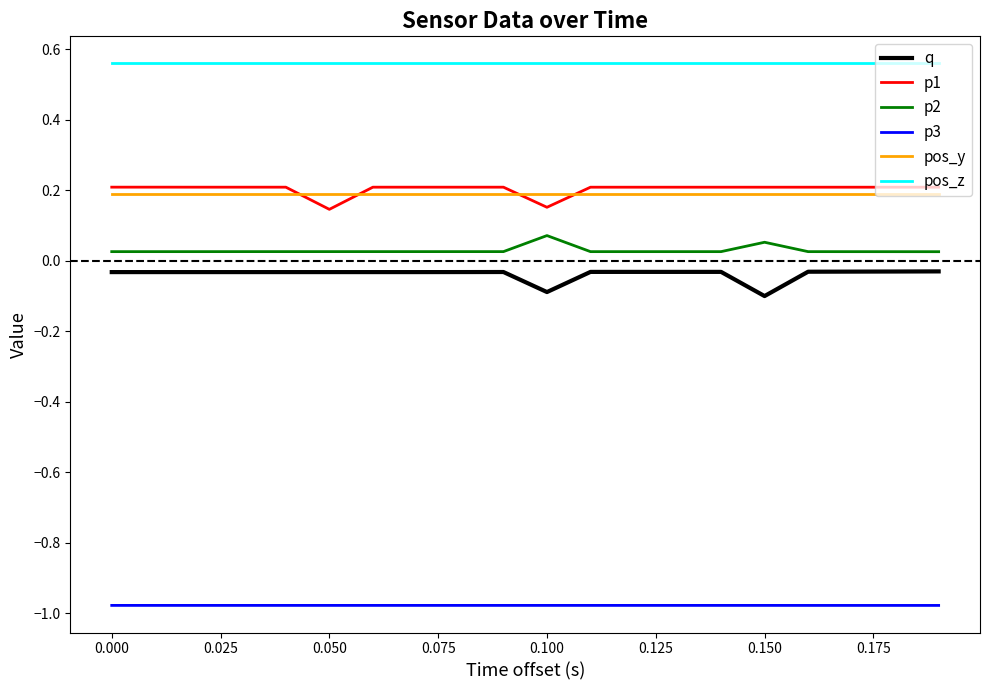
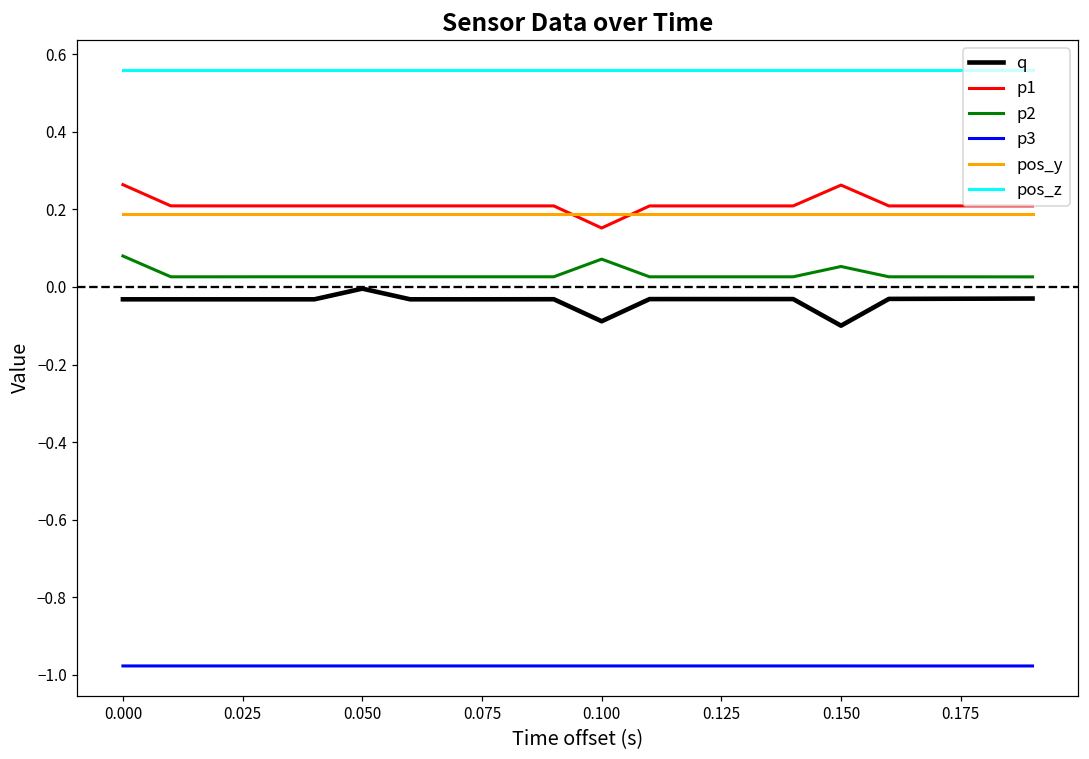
  {
    "q": {
      "0.000": -0.03,
-     "0.050": -0.03,
+     "0.050": 0.00,
      "0.100": -0.09,
      "0.150": -0.10
    },
    "p1": {
-     "0.000": 0.21,
-     "0.050": 0.15,
+     "0.000": 0.26,
+     "0.050": 0.21,
      "0.100": 0.15,
-     "0.150": 0.21
+     "0.150": 0.26
    },
    "p2": {
-     "0.000": 0.03,
+     "0.000": 0.08,
      "0.050": 0.03,
      "0.100": 0.07,
      "0.150": 0.05
    },
    "p3": {
      "0.000": -0.98,
      "0.050": -0.98,
      "0.100": -0.98,
      "0.150": -0.98
    },
    "pos_y": {
      "0.000": 0.19,
      "0.050": 0.19,
      "0.100": 0.19,
      "0.150": 0.19
    },
    "pos_z": {
      "0.000": 0.56,
      "0.050": 0.56,
      "0.100": 0.56,
      "0.150": 0.56
    }
  }
